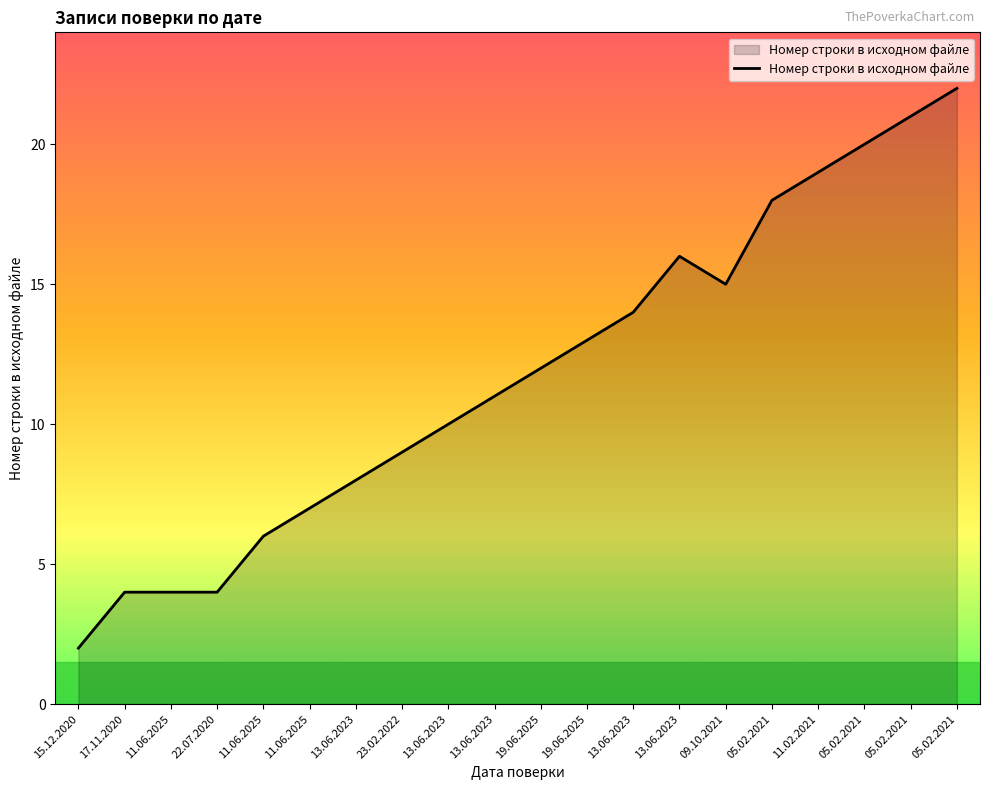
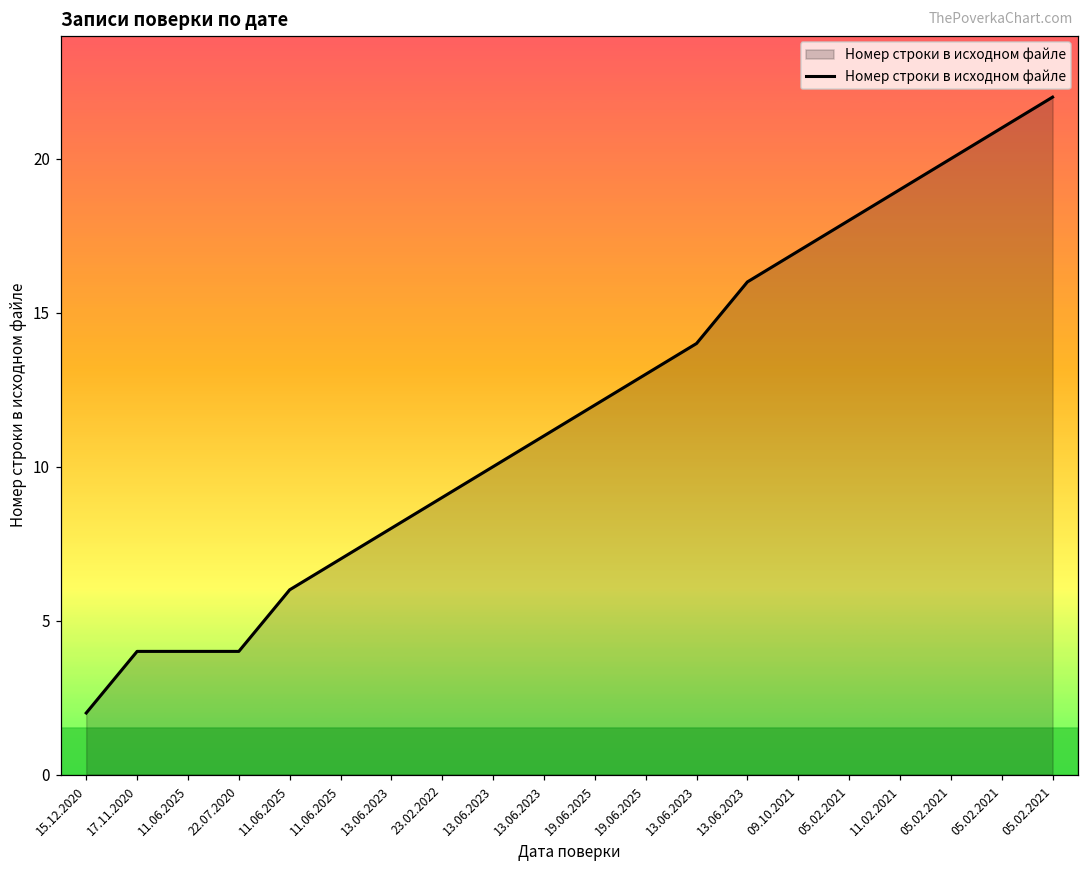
  {
    "15.12.2020": 2,
    "17.11.2020": 4,
    "22.07.2020": 4,
    "23.02.2022": 9,
-   "09.10.2021": 15,
+   "09.10.2021": 17,
    "11.02.2021": 19
  }
